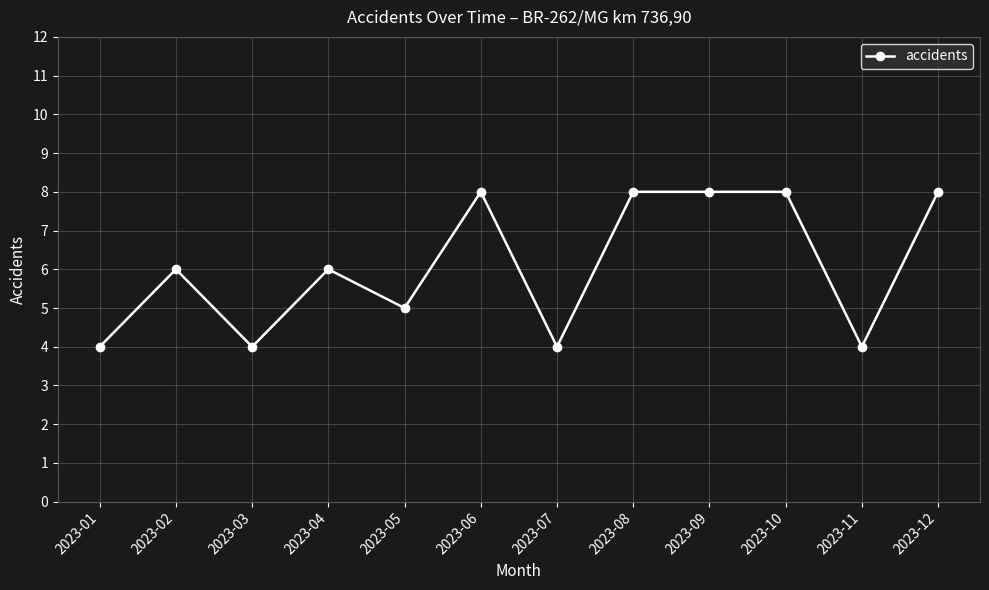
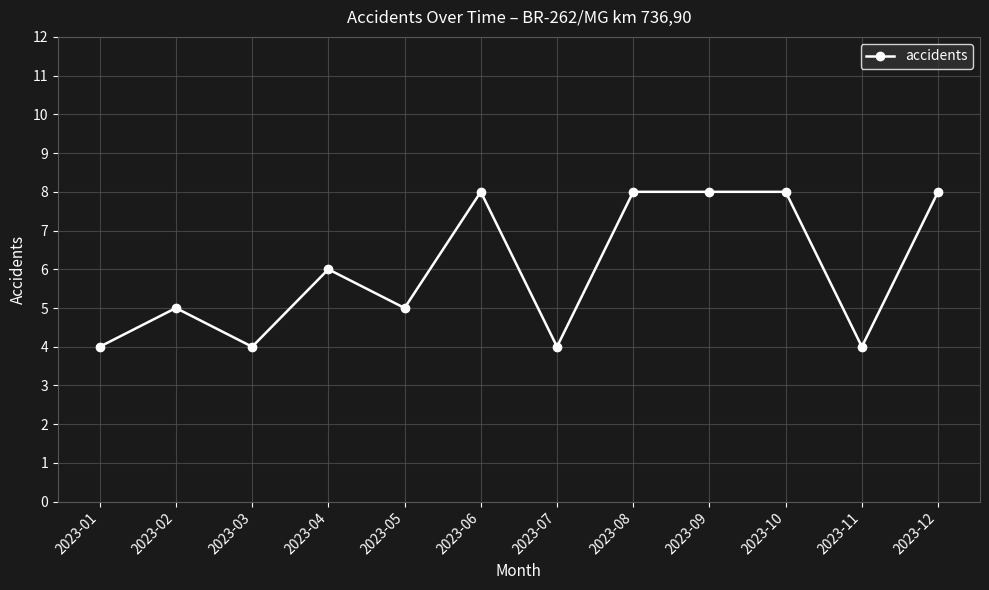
  {
    "2023-01": 4,
-   "2023-02": 6,
+   "2023-02": 5,
    "2023-03": 4,
    "2023-04": 6,
    "2023-05": 5,
    "2023-06": 8,
    "2023-07": 4,
    "2023-08": 8,
    "2023-09": 8,
    "2023-10": 8,
    "2023-11": 4,
    "2023-12": 8
  }
